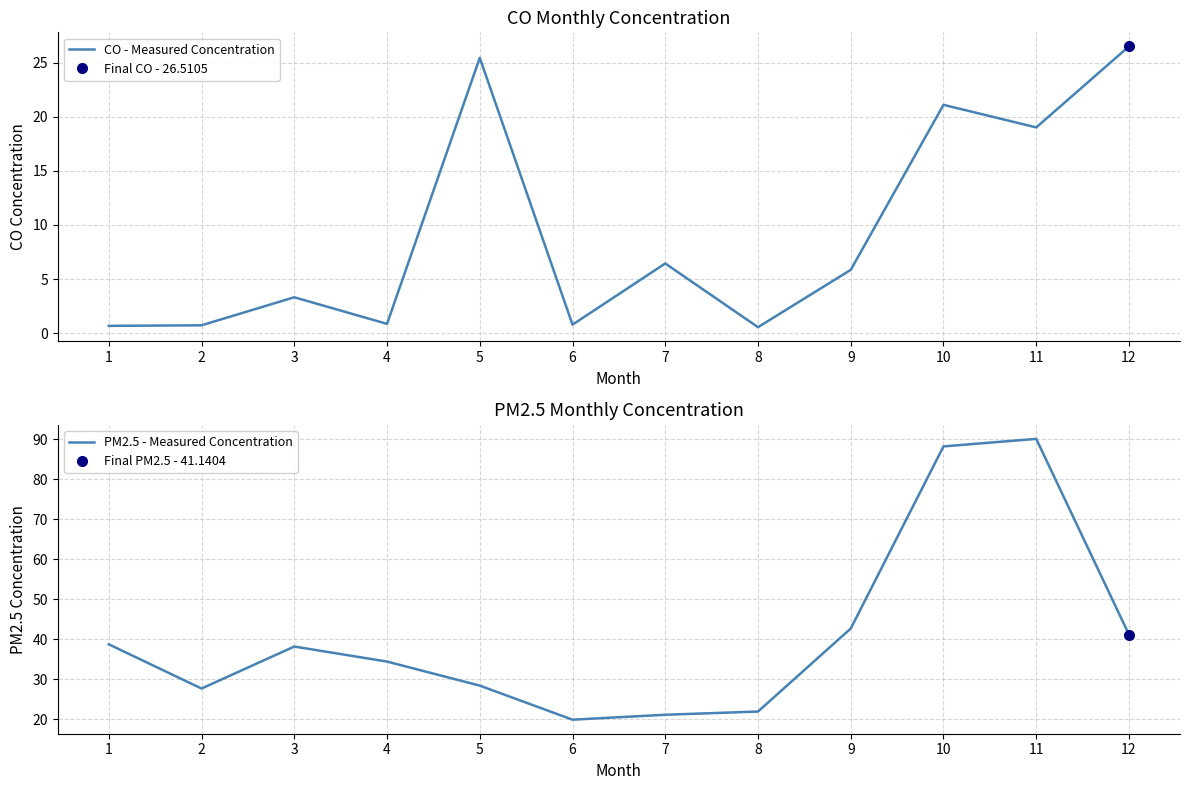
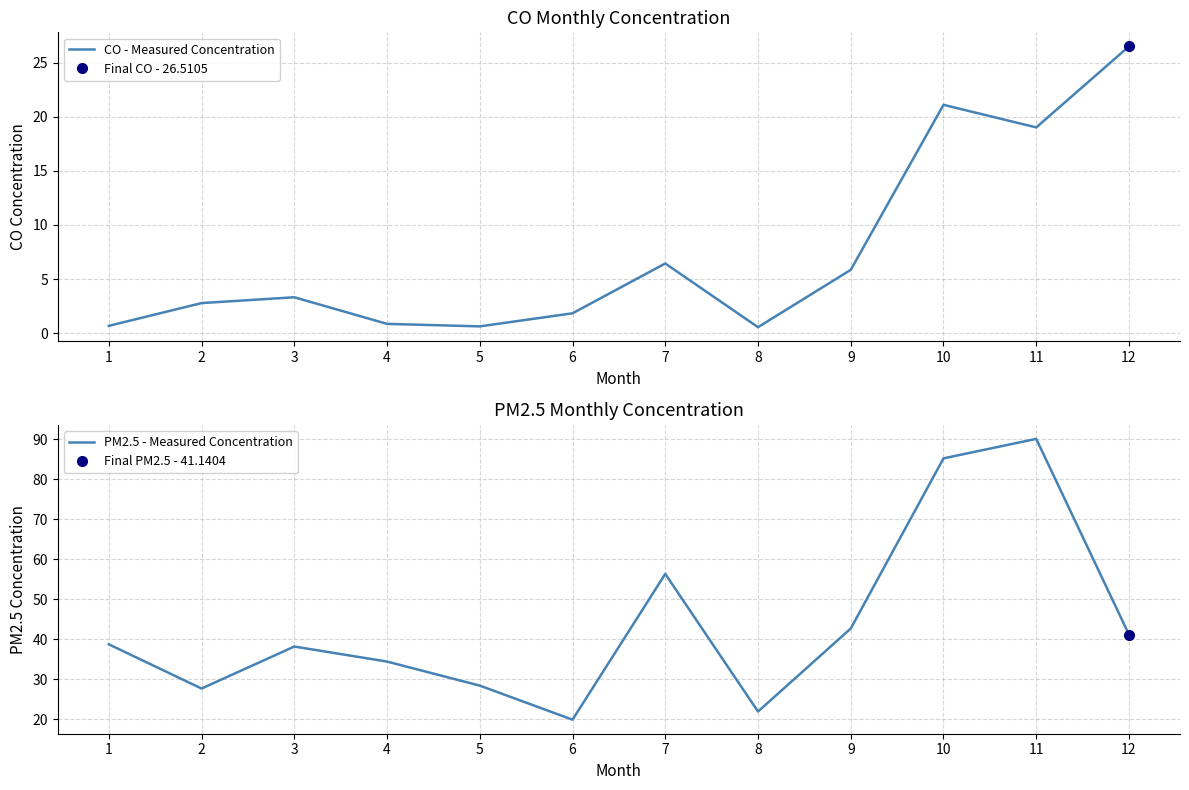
  {
    "CO Monthly Concentration": {
      "CO - Measured Concentration": {
        "1": 0.7,
-       "2": 0.7,
+       "2": 2.8,
        "3": 3.3,
        "4": 0.9,
-       "5": 25.5,
-       "6": 0.8,
+       "5": 0.6,
+       "6": 1.8,
        "7": 6.4,
        "8": 0.6,
        "9": 5.9,
        "10": 21.1,
        "11": 19.0
      }
    },
    "PM2.5 Monthly Concentration": {
      "PM2.5 - Measured Concentration": {
        "1": 39,
        "2": 28,
        "3": 38,
        "4": 34,
        "5": 28,
        "6": 20,
-       "7": 21,
+       "7": 56,
        "8": 22,
        "9": 43,
-       "10": 88,
+       "10": 85,
        "11": 90
      }
    }
  }
